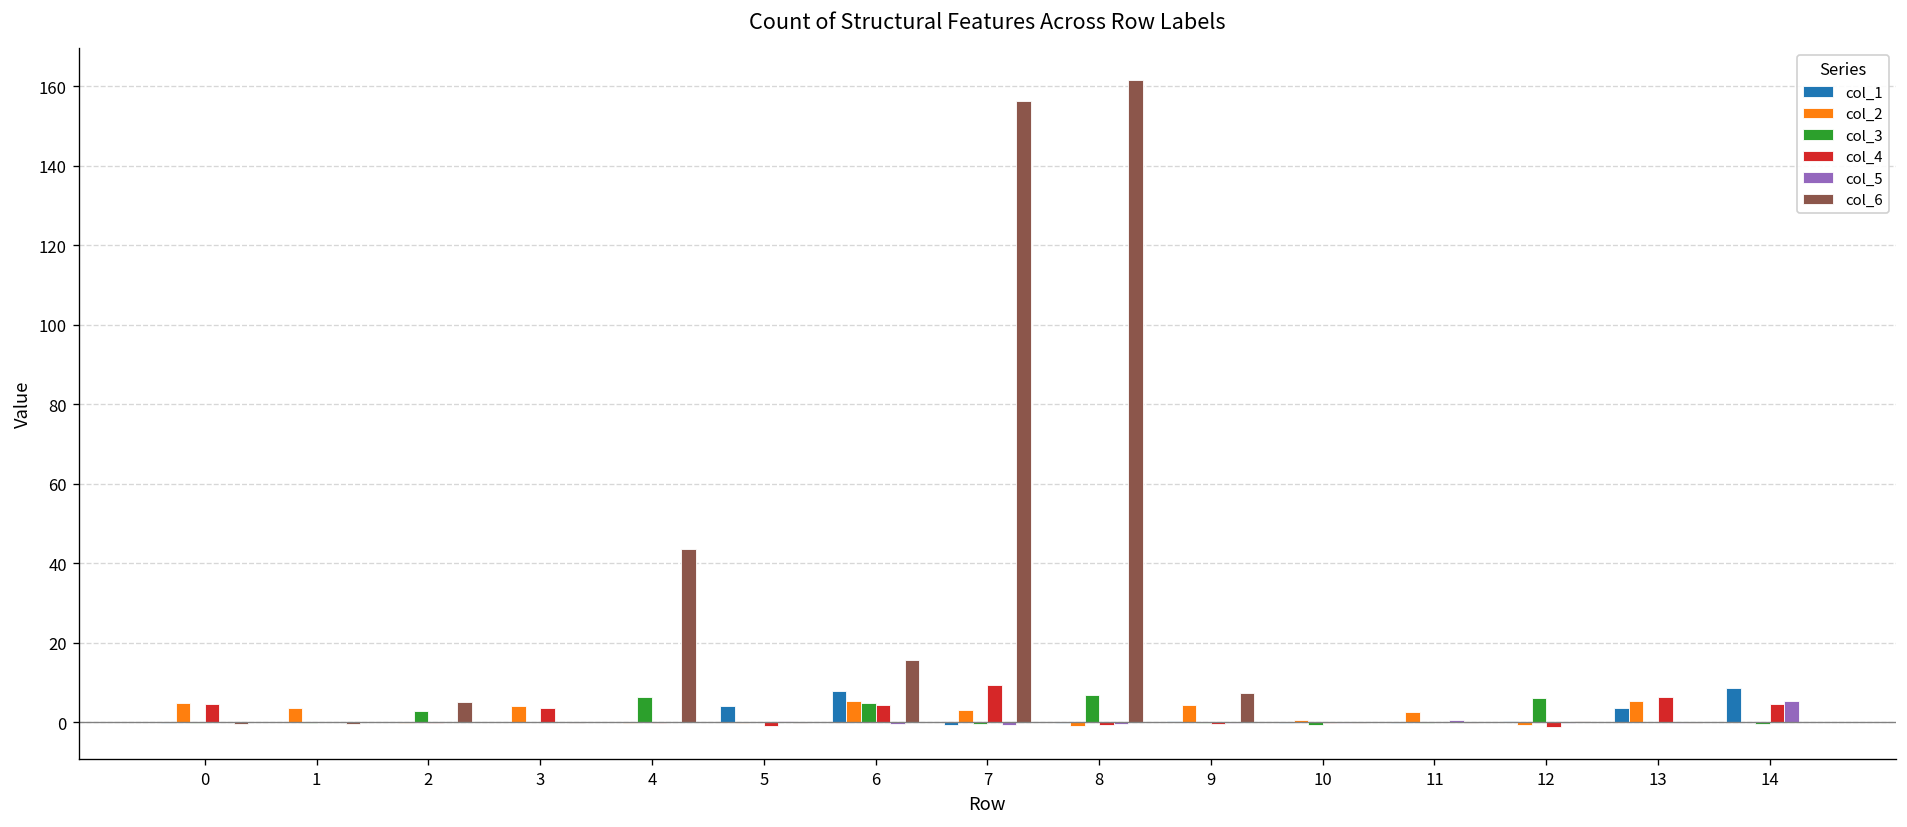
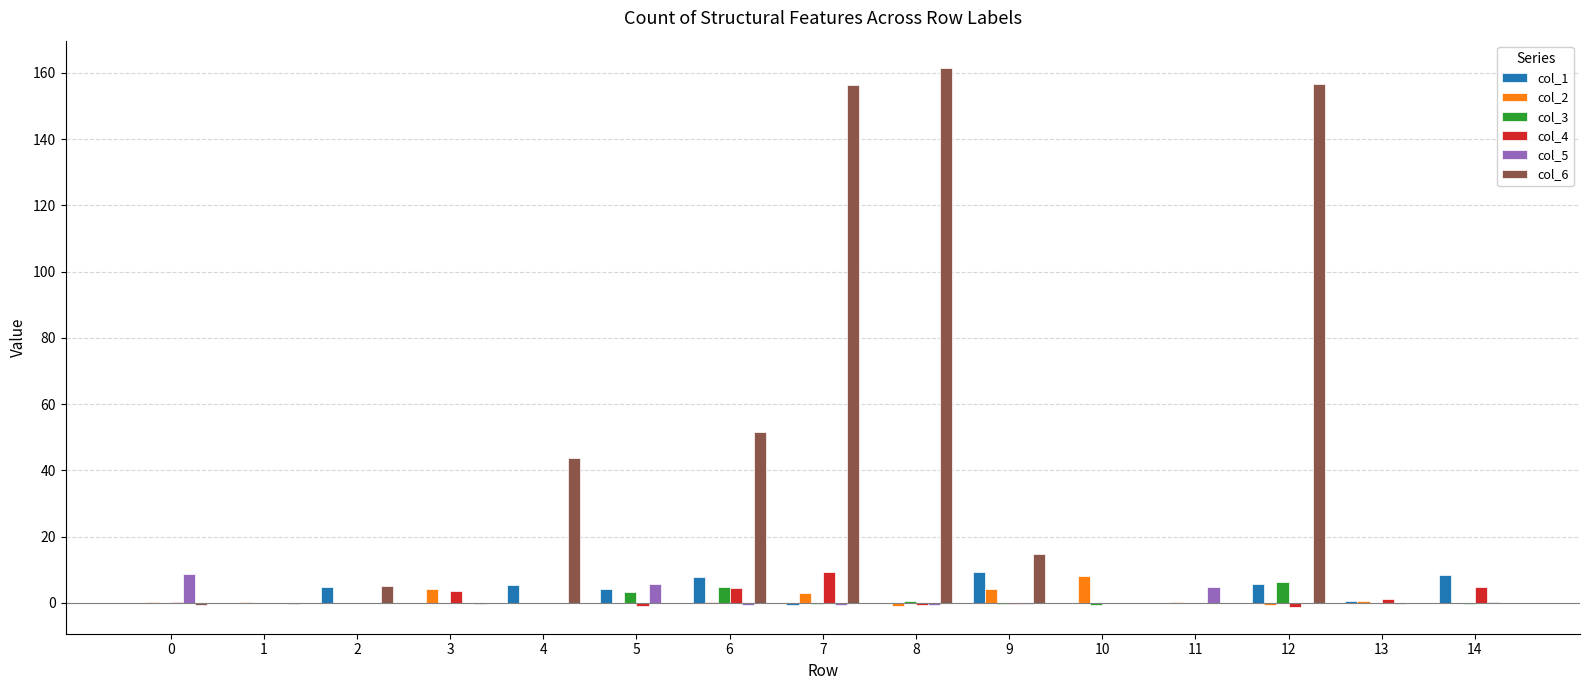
  {
    "col_1": {
-     "2": 0,
-     "4": 0,
+     "2": 5,
+     "4": 5,
      "5": 4,
      "6": 8,
-     "9": 0,
-     "12": 0,
-     "13": 4,
+     "9": 9,
+     "12": 6,
+     "13": 1,
      "14": 9
    },
    "col_2": {
-     "0": 5,
-     "1": 4,
+     "0": 0,
+     "1": 0,
      "3": 4,
-     "6": 5,
+     "6": 0,
      "7": 3,
      "8": -1,
      "9": 4,
-     "10": 1,
-     "11": 3,
-     "13": 5
+     "10": 8,
+     "11": 0,
+     "13": 0
    },
    "col_3": {
-     "2": 3,
-     "4": 6,
-     "5": 0,
+     "2": 0,
+     "4": 0,
+     "5": 3,
      "6": 5,
-     "8": 7,
+     "8": 0,
      "12": 6
    },
    "col_4": {
-     "0": 5,
+     "0": 0,
      "3": 4,
      "5": -1,
      "6": 4,
      "7": 9,
      "12": -1,
-     "13": 6,
+     "13": 1,
      "14": 5
    },
    "col_5": {
-     "0": 0,
-     "5": 0,
-     "11": 1,
-     "14": 5
+     "0": 9,
+     "5": 6,
+     "11": 5,
+     "14": 0
    },
    "col_6": {
      "2": 5,
      "4": 44,
-     "6": 16,
+     "6": 52,
      "7": 156,
      "8": 162,
-     "9": 7,
-     "12": 0
+     "9": 15,
+     "12": 157
    }
  }
